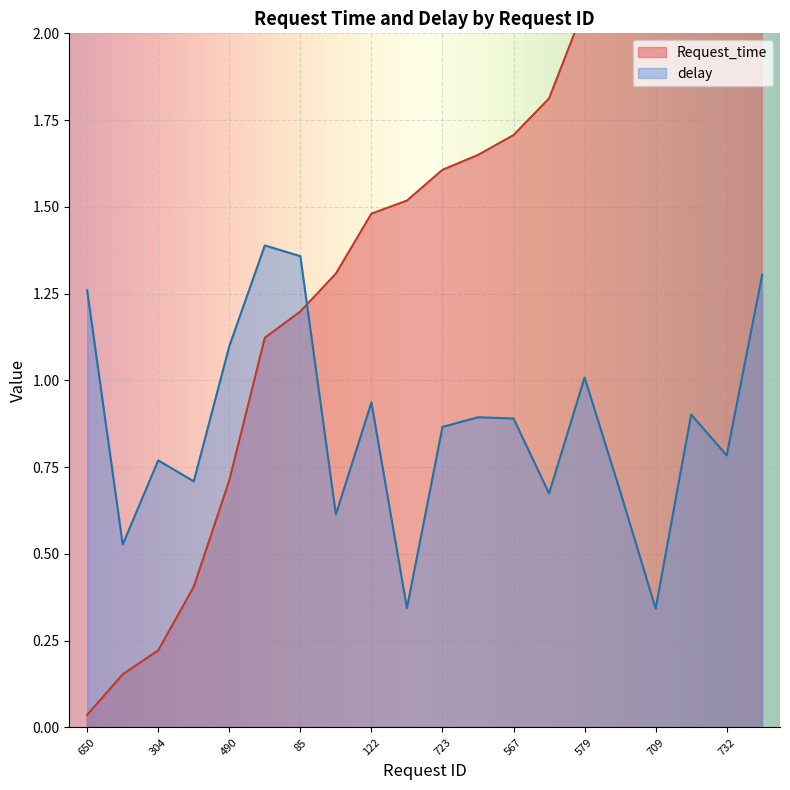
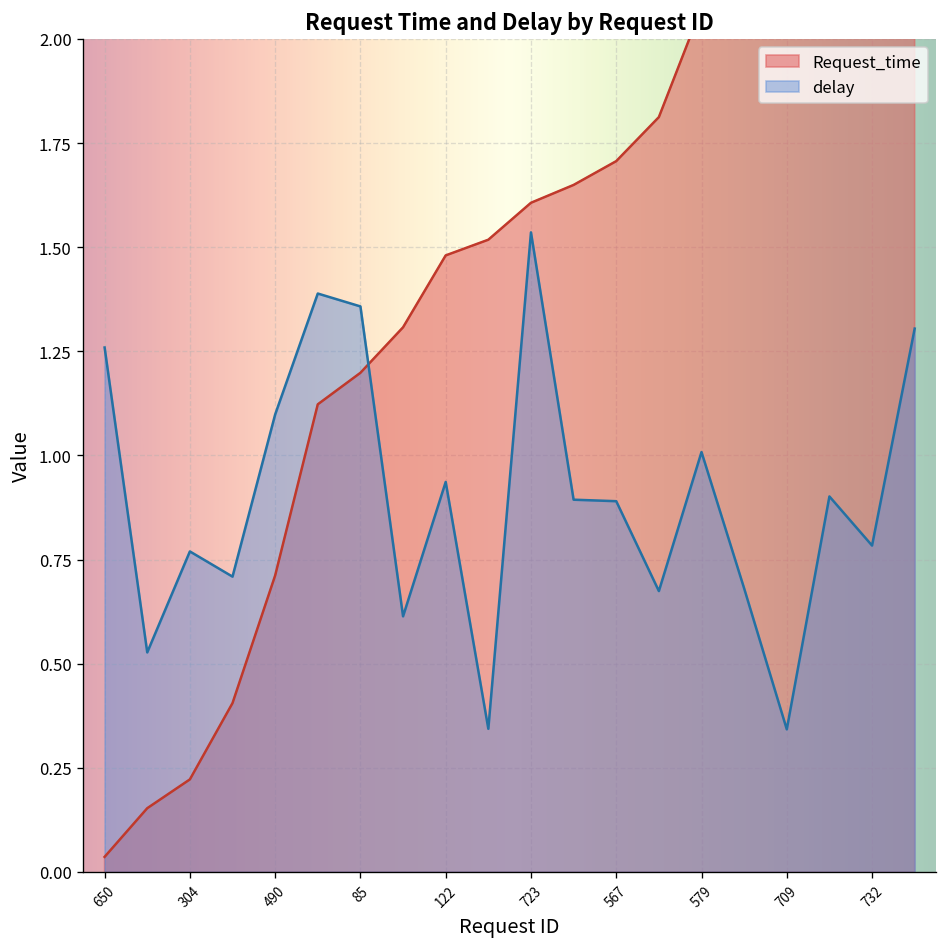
  {
    "Request_time": {
      "650": 0.04,
      "304": 0.22,
      "490": 0.71,
      "85": 1.20,
      "122": 1.48,
      "723": 1.61,
      "567": 1.71
    },
    "delay": {
      "650": 1.26,
      "304": 0.77,
      "490": 1.10,
      "85": 1.36,
      "122": 0.94,
-     "723": 0.87,
+     "723": 1.54,
      "567": 0.89,
      "579": 1.01,
      "709": 0.34,
      "732": 0.78
    }
  }
